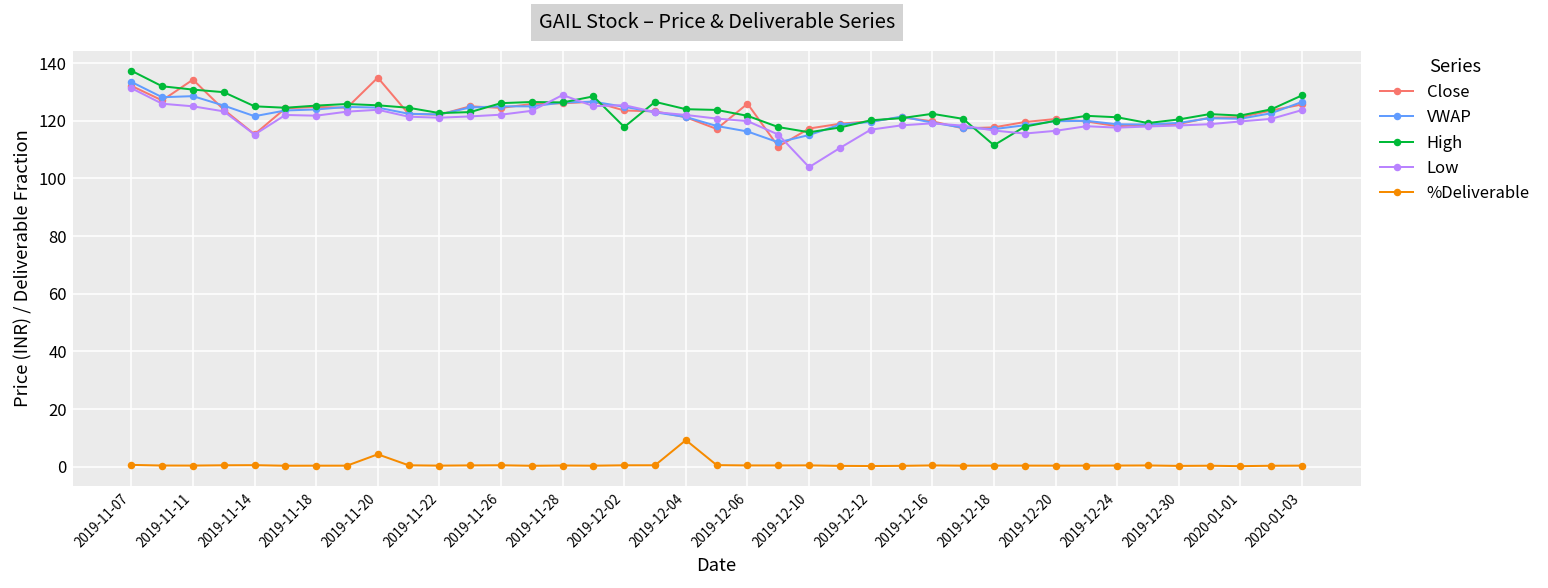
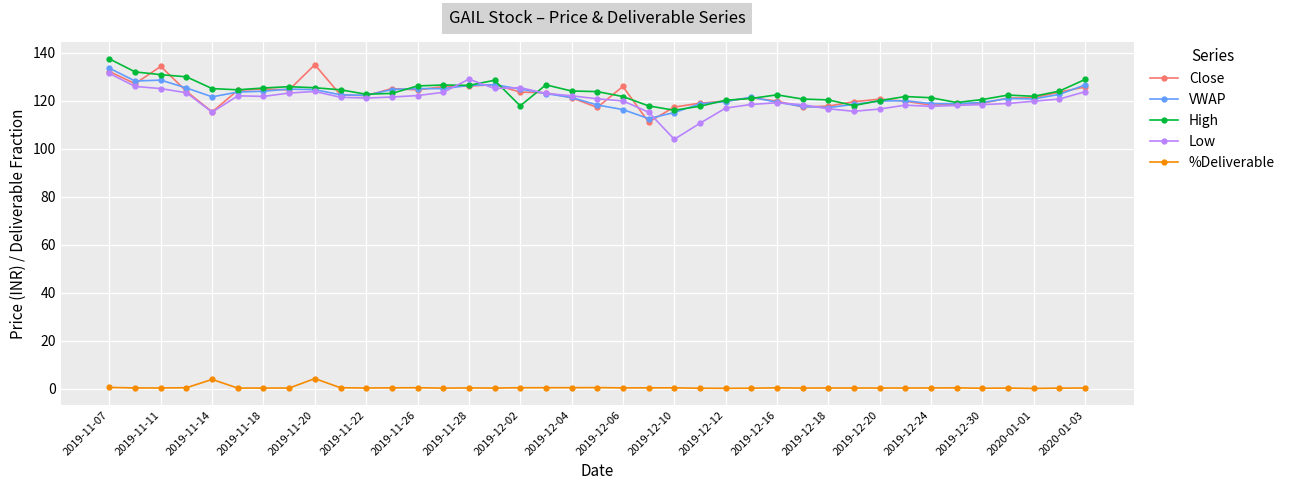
  {
    "Close": {
      "2019-11-11": 134,
      "2019-11-20": 135,
      "2019-12-02": 124,
      "2019-12-06": 126,
      "2019-12-10": 117
    },
    "VWAP": {
      "2019-11-07": 133,
      "2019-11-11": 129,
      "2019-11-14": 122,
      "2019-12-06": 116
    },
    "High": {
      "2019-11-07": 137,
      "2019-11-11": 131,
      "2019-11-14": 125,
      "2019-11-26": 126,
      "2019-12-02": 118,
      "2019-12-04": 124,
      "2019-12-06": 122,
      "2019-12-16": 122,
-     "2019-12-18": 112,
+     "2019-12-18": 120,
      "2019-12-24": 121,
      "2019-12-30": 120,
      "2020-01-03": 129
    },
    "Low": {
      "2019-11-11": 125,
      "2019-11-18": 122,
      "2019-11-26": 122,
      "2019-11-28": 129,
      "2019-12-06": 120,
      "2019-12-10": 104,
      "2019-12-12": 117,
      "2019-12-20": 117,
      "2020-01-03": 124
    },
    "%Deliverable": {
      "2019-11-07": 1,
      "2019-11-11": 0,
-     "2019-11-14": 1,
+     "2019-11-14": 4,
      "2019-11-18": 0,
      "2019-11-20": 4,
      "2019-11-22": 0,
      "2019-11-26": 1,
      "2019-11-28": 0,
      "2019-12-02": 1,
-     "2019-12-04": 9,
+     "2019-12-04": 1,
      "2019-12-06": 0,
      "2019-12-10": 0,
      "2019-12-12": 0,
      "2019-12-16": 0,
      "2019-12-18": 0,
      "2019-12-20": 0,
      "2019-12-24": 0,
      "2019-12-30": 0,
      "2020-01-01": 0,
      "2020-01-03": 0
    }
  }
